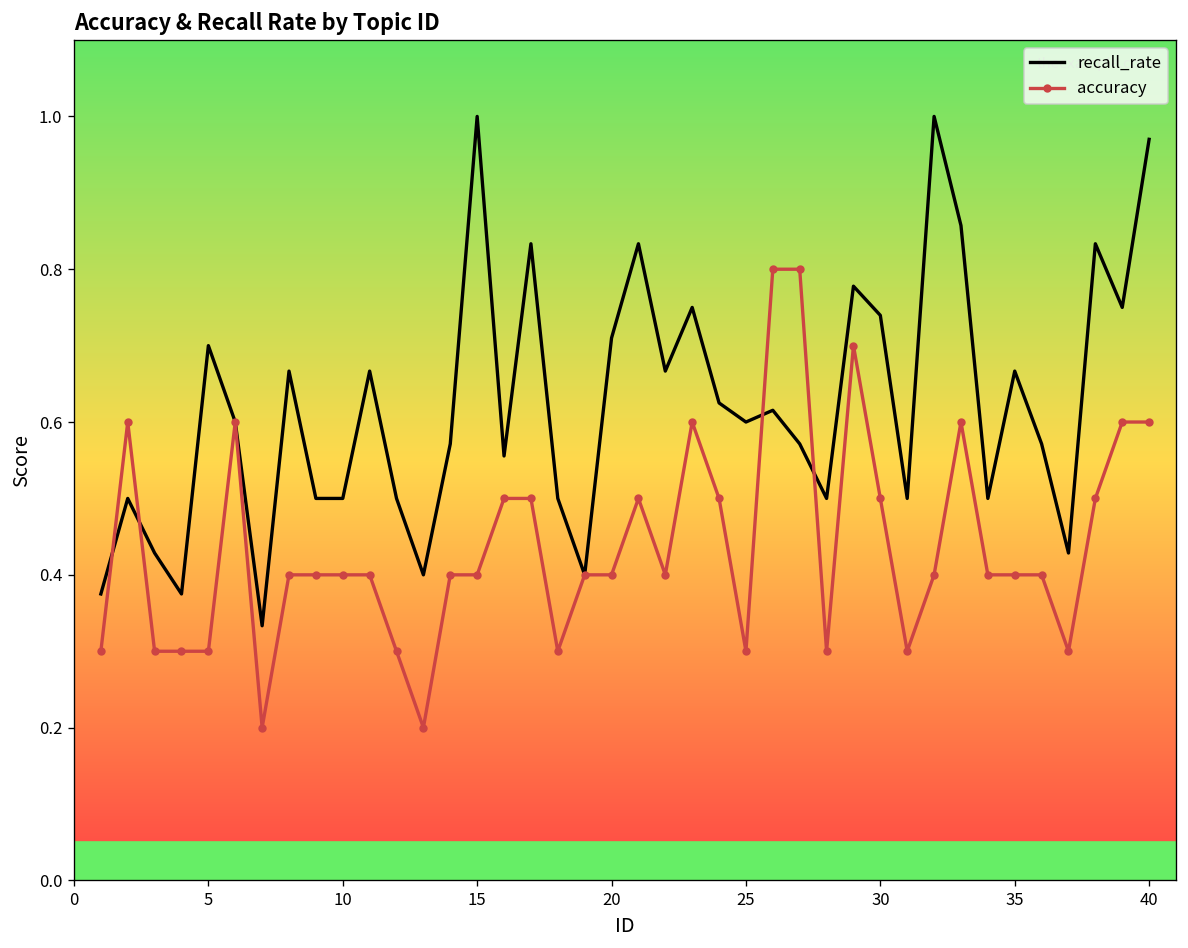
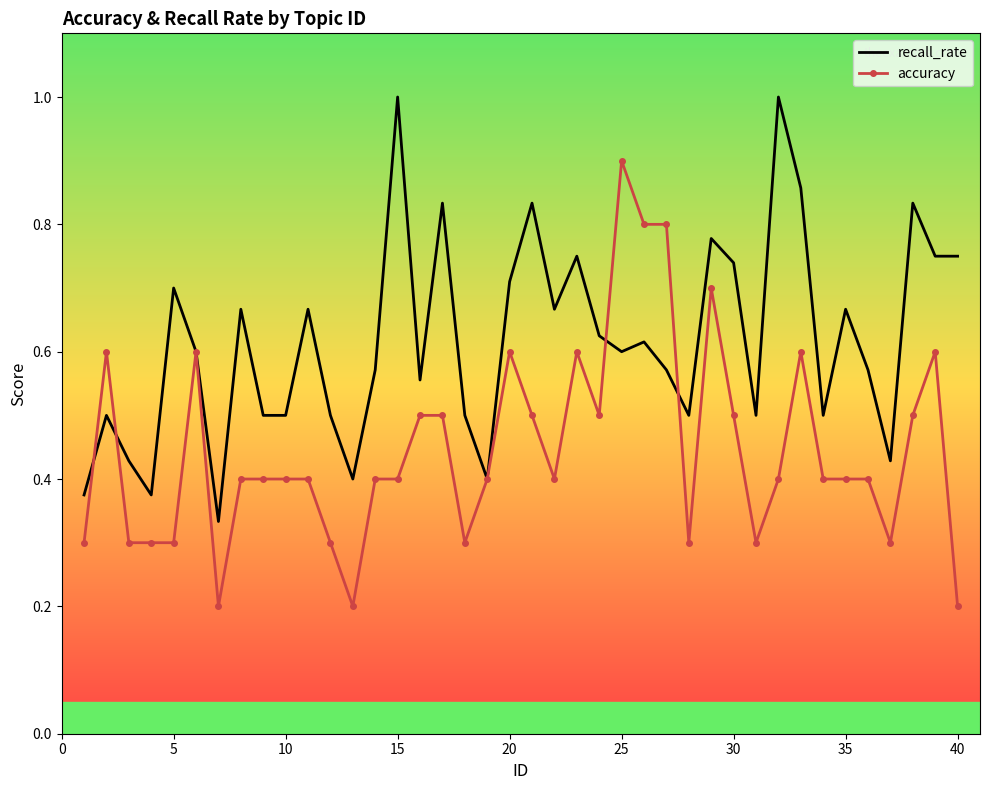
  {
    "recall_rate": {
      "5": 0.70,
      "10": 0.50,
      "15": 1.00,
      "20": 0.71,
      "25": 0.60,
      "30": 0.74,
      "35": 0.67,
-     "40": 0.97
+     "40": 0.75
    },
    "accuracy": {
      "5": 0.3,
      "10": 0.4,
      "15": 0.4,
-     "20": 0.4,
-     "25": 0.3,
+     "20": 0.6,
+     "25": 0.9,
      "30": 0.5,
      "35": 0.4,
-     "40": 0.6
+     "40": 0.2
    }
  }
